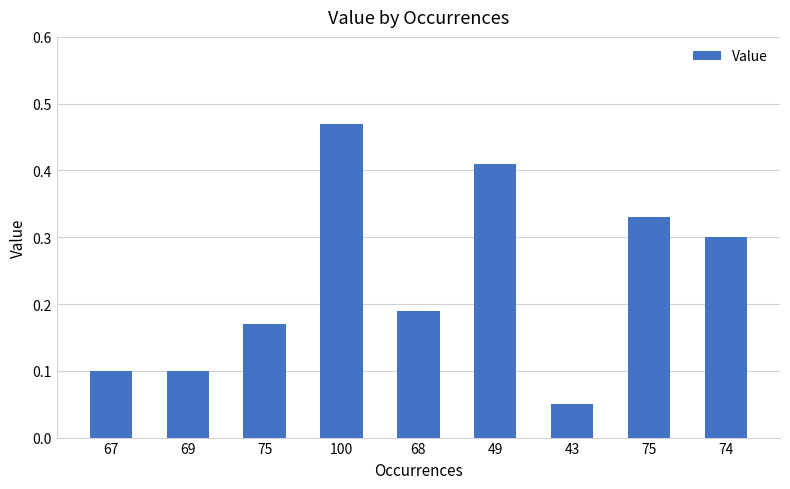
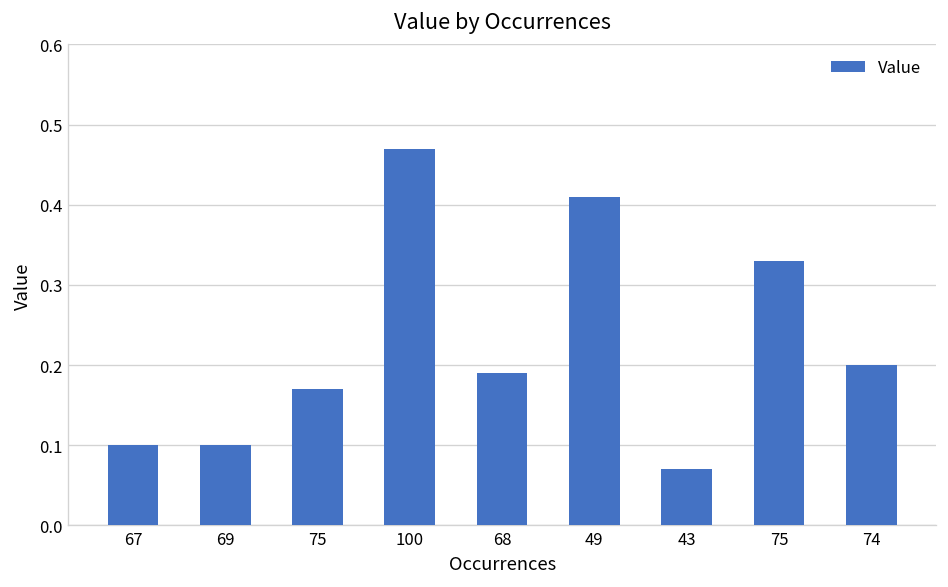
  {
    "67": 0.10,
    "69": 0.10,
    "100": 0.47,
    "68": 0.19,
    "49": 0.41,
-   "43": 0.05,
-   "74": 0.3
+   "43": 0.07,
+   "74": 0.2
  }
